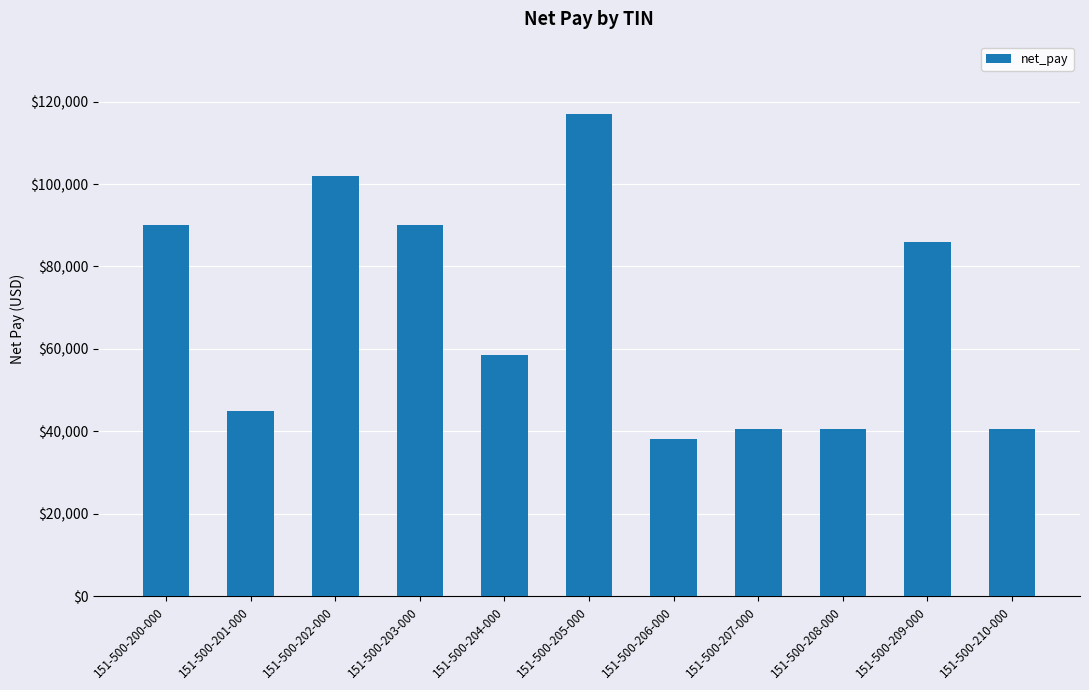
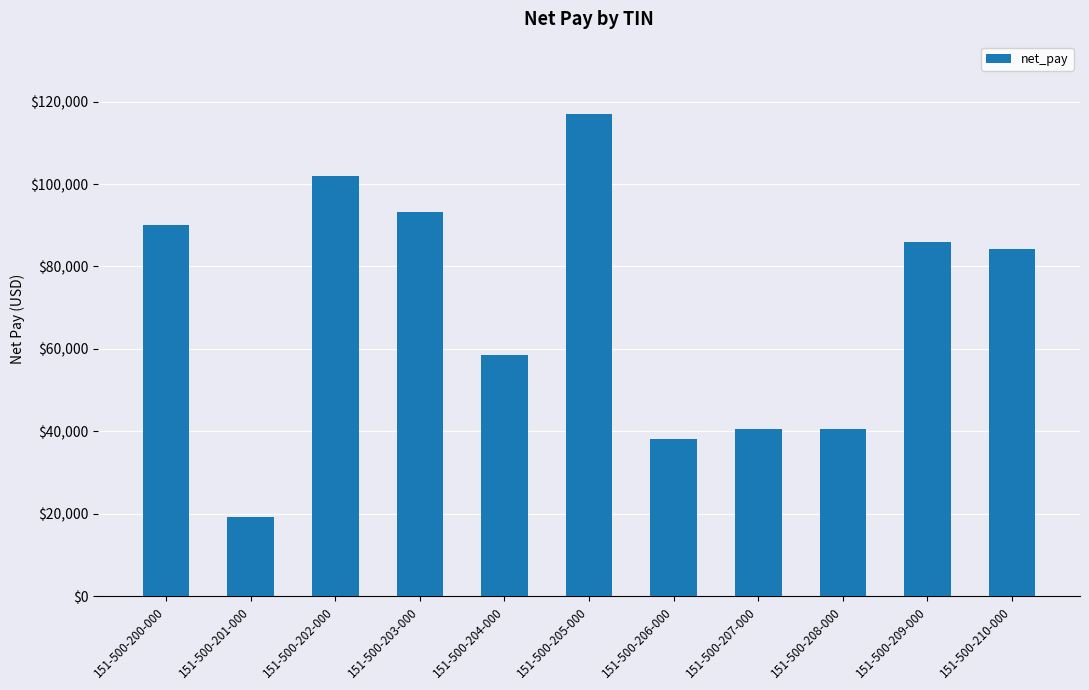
  {
    "151-500-200-000": "$90,000",
-   "151-500-201-000": "$45,000",
+   "151-500-201-000": "$19,000",
    "151-500-202-000": "$102,000",
-   "151-500-203-000": "$90,000",
+   "151-500-203-000": "$93,000",
    "151-500-204-000": "$59,000",
    "151-500-205-000": "$117,000",
    "151-500-206-000": "$38,000",
    "151-500-207-000": "$41,000",
    "151-500-208-000": "$41,000",
    "151-500-209-000": "$86,000",
-   "151-500-210-000": "$41,000"
+   "151-500-210-000": "$84,000"
  }
